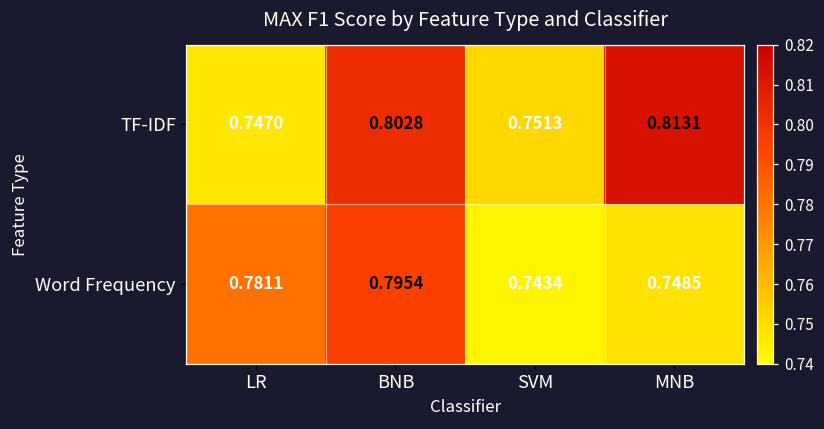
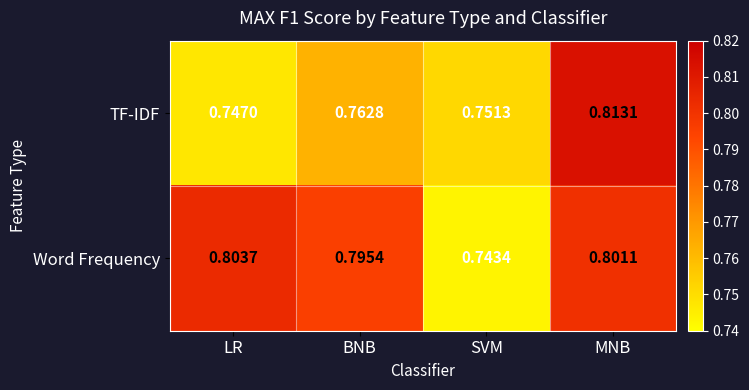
  {
    "TF-IDF": {
      "LR": 0.7470,
-     "BNB": 0.8028,
+     "BNB": 0.7628,
      "SVM": 0.7513,
      "MNB": 0.8131
    },
    "Word Frequency": {
-     "LR": 0.7811,
+     "LR": 0.8037,
      "BNB": 0.7954,
      "SVM": 0.7434,
-     "MNB": 0.7485
+     "MNB": 0.8011
    }
  }
